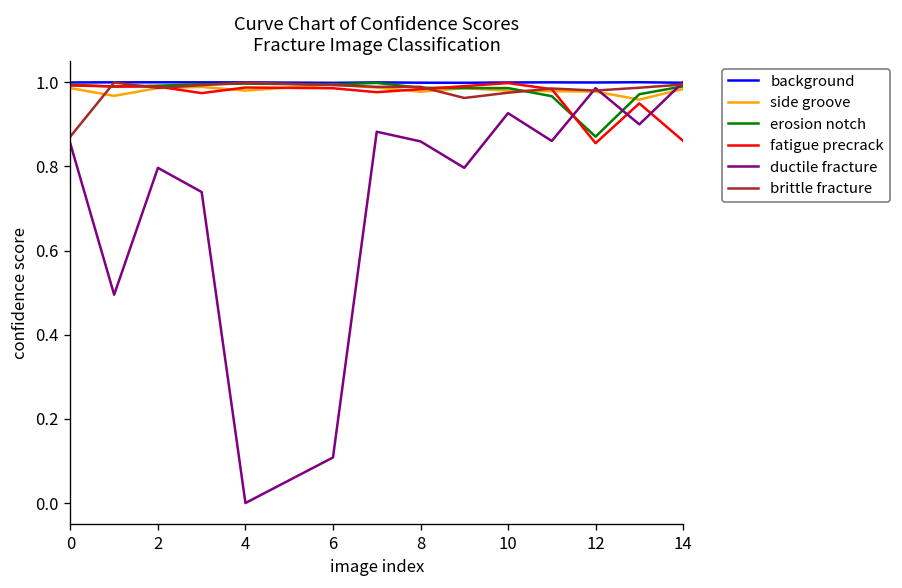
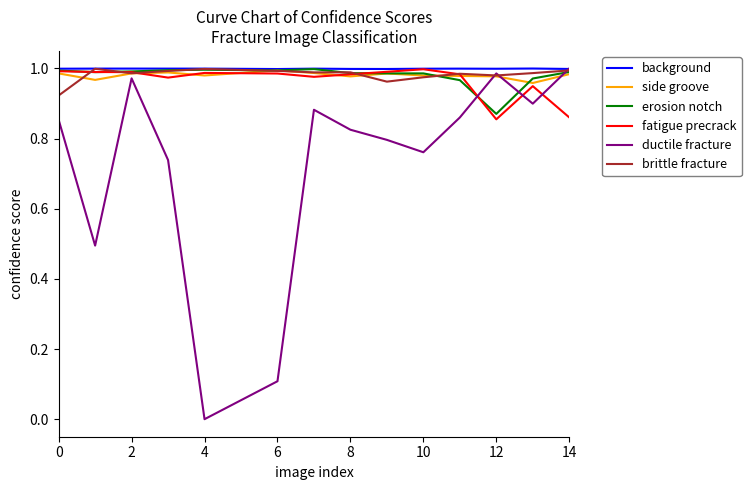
  {
    "background": {
      "2": 1.00,
      "8": 1.00,
      "12": 1.00
    },
    "side groove": {
      "4": 0.98
    },
    "erosion notch": {
      "12": 0.87
    },
    "fatigue precrack": {
      "4": 0.99,
      "6": 0.99,
      "12": 0.85,
      "14": 0.86
    },
    "ductile fracture": {
      "0": 0.85,
-     "2": 0.80,
+     "2": 0.97,
      "4": 0.00,
      "6": 0.11,
-     "8": 0.86,
-     "10": 0.93
+     "8": 0.83,
+     "10": 0.76
    },
    "brittle fracture": {
-     "0": 0.87
+     "0": 0.92
    }
  }
